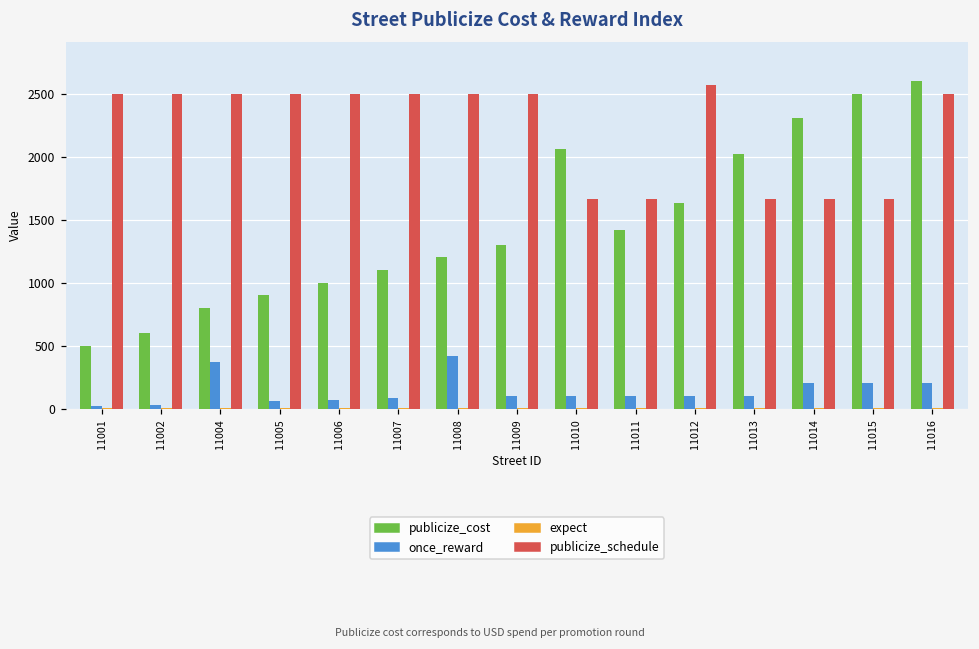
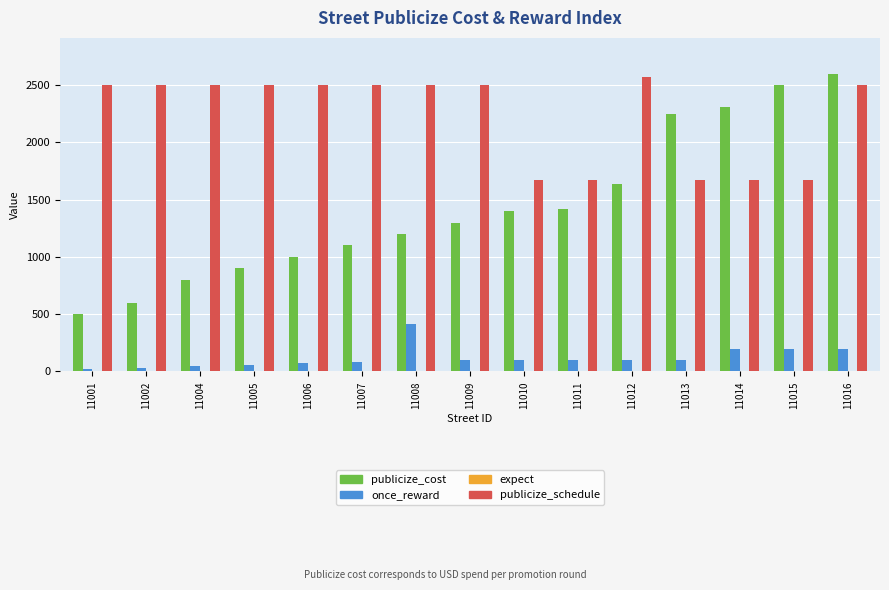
  {
    "publicize_cost": {
      "11001": 500,
      "11002": 600,
      "11004": 800,
      "11005": 900,
      "11006": 1000,
      "11007": 1100,
      "11008": 1200,
      "11009": 1300,
-     "11010": 2060,
+     "11010": 1400,
      "11011": 1420,
      "11012": 1630,
-     "11013": 2020,
+     "11013": 2250,
      "11014": 2310,
      "11015": 2500,
      "11016": 2600
    },
    "once_reward": {
      "11002": 30,
-     "11004": 370,
+     "11004": 50,
      "11005": 60,
      "11006": 70,
      "11007": 80,
      "11008": 410,
      "11009": 100,
      "11010": 100,
      "11011": 100,
      "11012": 100,
      "11013": 100,
      "11014": 200,
      "11015": 200,
      "11016": 200
    },
    "publicize_schedule": {
      "11001": 2500,
      "11002": 2500,
      "11004": 2500,
      "11005": 2500,
      "11006": 2500,
      "11007": 2500,
      "11008": 2500,
      "11009": 2500,
      "11010": 1670,
      "11011": 1670,
      "11012": 2570,
      "11013": 1670,
      "11014": 1670,
      "11015": 1670,
      "11016": 2500
    }
  }
